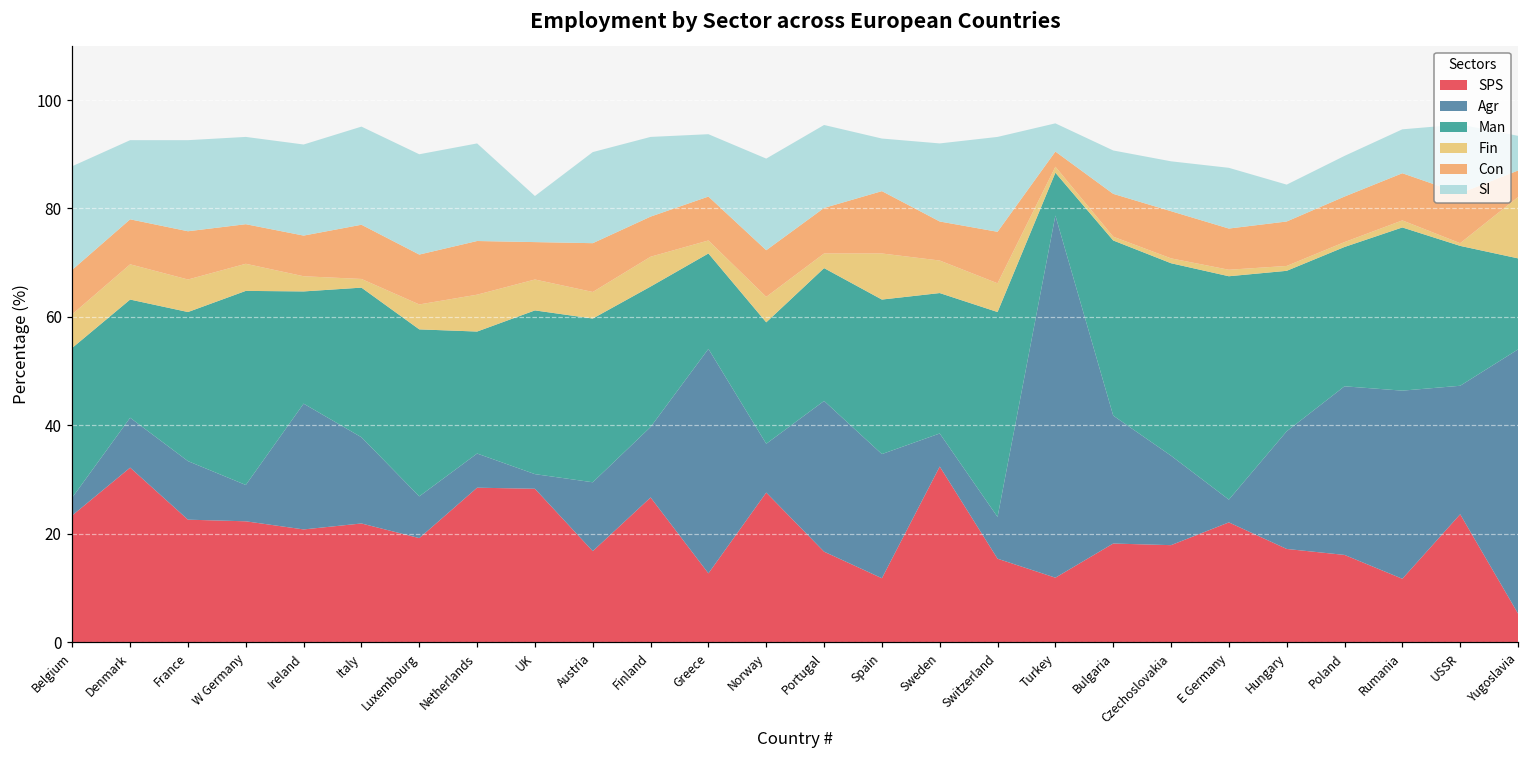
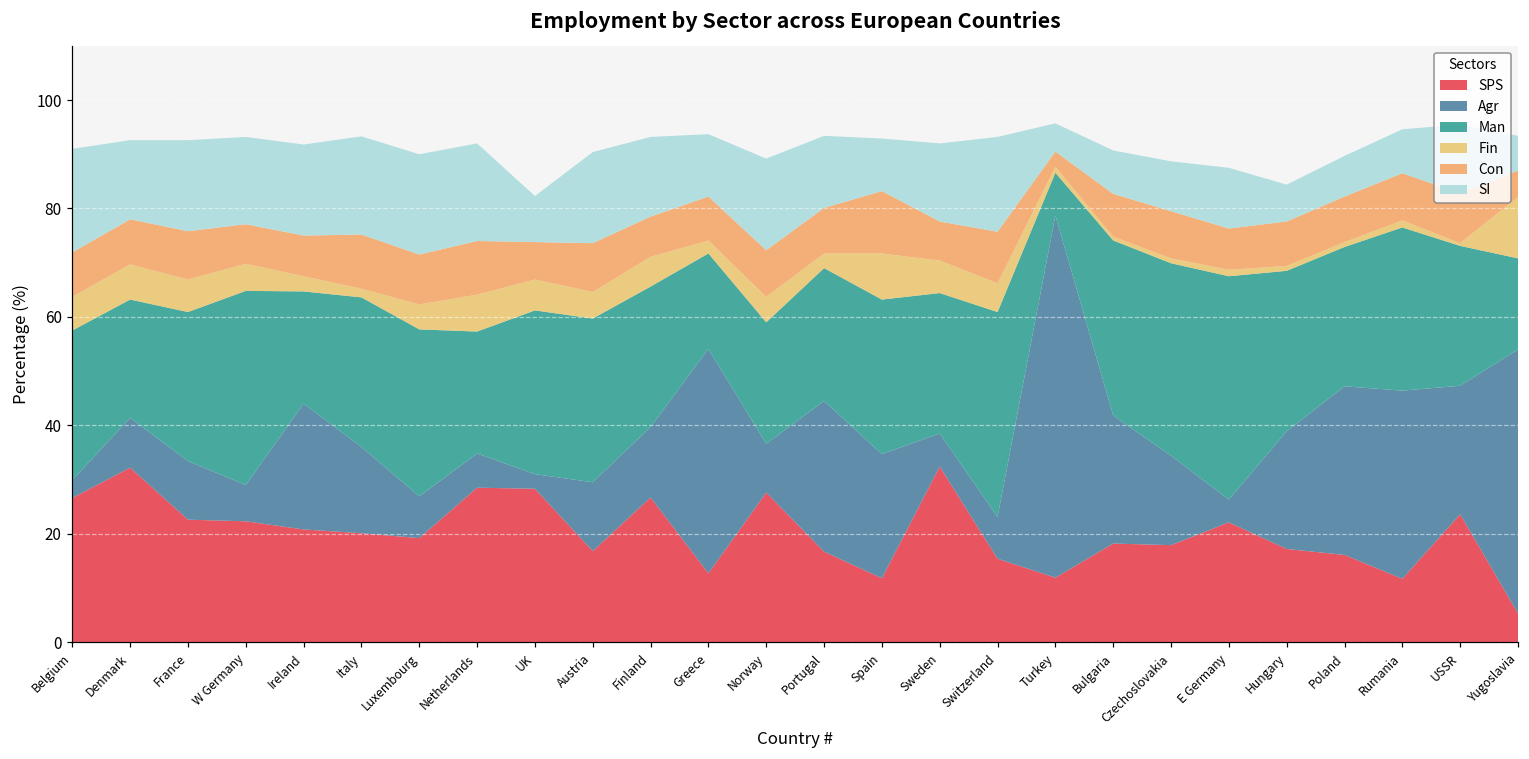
  {
    "SPS": {
-     "Belgium": 23,
+     "Belgium": 27,
      "Denmark": 32,
      "France": 23,
      "W Germany": 22,
      "Ireland": 21,
-     "Italy": 22,
+     "Italy": 20,
      "Luxembourg": 19,
      "Netherlands": 29,
      "UK": 28,
      "Austria": 17,
      "Finland": 27,
      "Greece": 13,
      "Norway": 28,
      "Portugal": 17,
      "Spain": 12,
      "Sweden": 32,
      "Switzerland": 15,
      "Turkey": 12,
      "Bulgaria": 18,
      "Czechoslovakia": 18,
      "E Germany": 22,
      "Hungary": 17,
      "Poland": 16,
      "Rumania": 12,
      "USSR": 24,
      "Yugoslavia": 5
    },
    "SI": {
      "Belgium": 19,
      "Denmark": 15,
      "France": 17,
      "W Germany": 16,
      "Ireland": 17,
      "Italy": 18,
      "Luxembourg": 19,
      "Netherlands": 18,
      "UK": 9,
      "Austria": 17,
      "Finland": 15,
      "Greece": 12,
      "Norway": 17,
-     "Portugal": 15,
+     "Portugal": 13,
      "Spain": 10,
      "Sweden": 14,
      "Switzerland": 18,
      "Turkey": 5,
      "Bulgaria": 8,
      "Czechoslovakia": 9,
      "E Germany": 11,
      "Hungary": 7,
      "Poland": 8,
      "Rumania": 8,
      "Yugoslavia": 6
    }
  }
